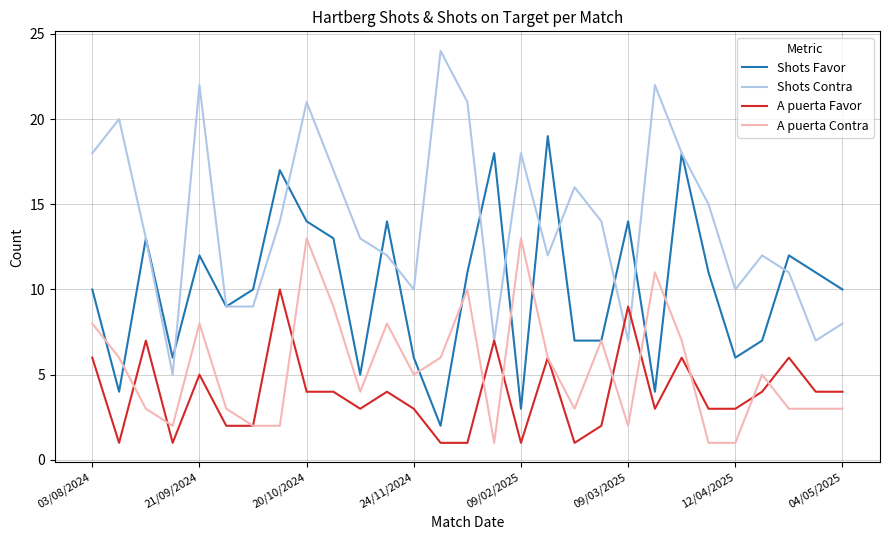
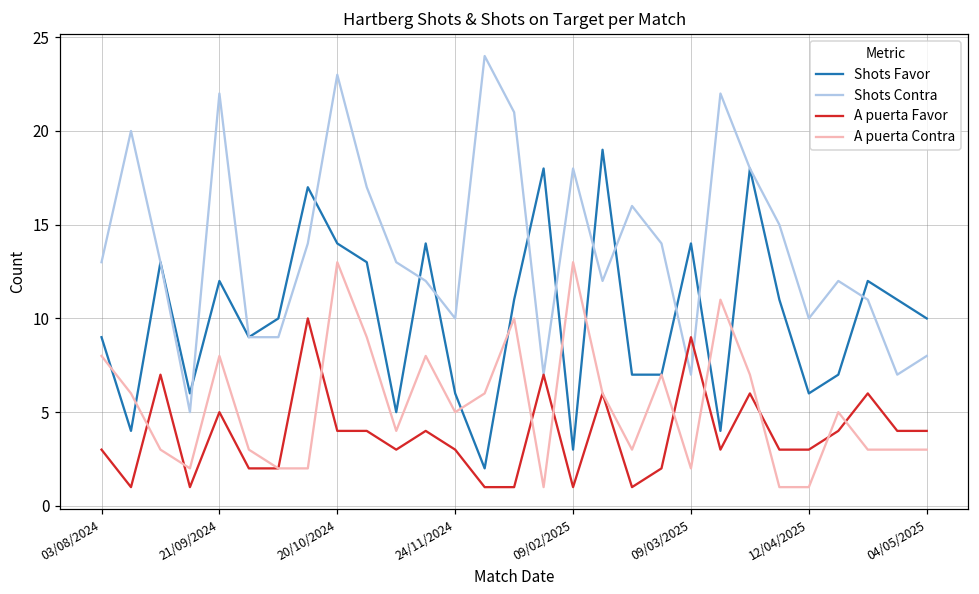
  {
    "Shots Favor": {
-     "03/08/2024": 10,
+     "03/08/2024": 9,
      "21/09/2024": 12,
      "20/10/2024": 14,
      "24/11/2024": 6,
      "09/02/2025": 3,
      "09/03/2025": 14,
      "12/04/2025": 6,
      "04/05/2025": 10
    },
    "Shots Contra": {
-     "03/08/2024": 18,
+     "03/08/2024": 13,
      "21/09/2024": 22,
-     "20/10/2024": 21,
+     "20/10/2024": 23,
      "24/11/2024": 10,
      "09/02/2025": 18,
      "09/03/2025": 7,
      "12/04/2025": 10,
      "04/05/2025": 8
    },
    "A puerta Favor": {
-     "03/08/2024": 6,
+     "03/08/2024": 3,
      "21/09/2024": 5,
      "20/10/2024": 4,
      "24/11/2024": 3,
      "09/02/2025": 1,
      "09/03/2025": 9,
      "12/04/2025": 3,
      "04/05/2025": 4
    },
    "A puerta Contra": {
      "03/08/2024": 8,
      "21/09/2024": 8,
      "20/10/2024": 13,
      "24/11/2024": 5,
      "09/02/2025": 13,
      "09/03/2025": 2,
      "12/04/2025": 1,
      "04/05/2025": 3
    }
  }
